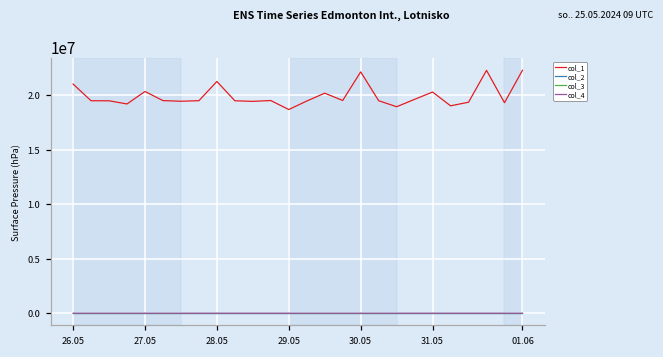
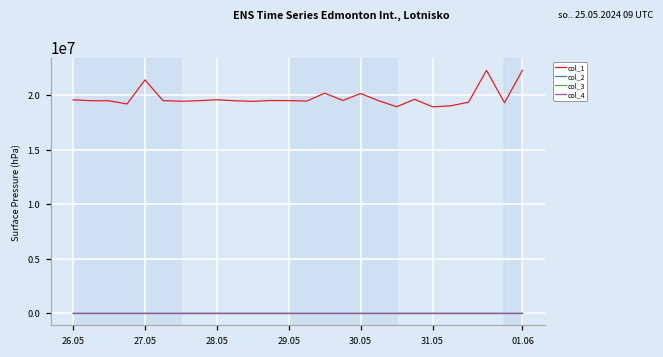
  {
    "col_1": {
-     "26.05": 21000000,
-     "27.05": 20000000,
-     "28.05": 21000000,
-     "29.05": 18700000,
-     "30.05": 22000000,
-     "31.05": 20000000,
+     "26.05": 20000000,
+     "27.05": 21000000,
+     "28.05": 20000000,
+     "29.05": 19500000,
+     "30.05": 20000000,
+     "31.05": 19000000,
      "01.06": 22000000
    },
    "col_4": {
      "26.05": 0,
      "27.05": 0,
      "28.05": 0,
      "29.05": 0,
      "30.05": 0,
      "31.05": 0,
      "01.06": 0
    }
  }
